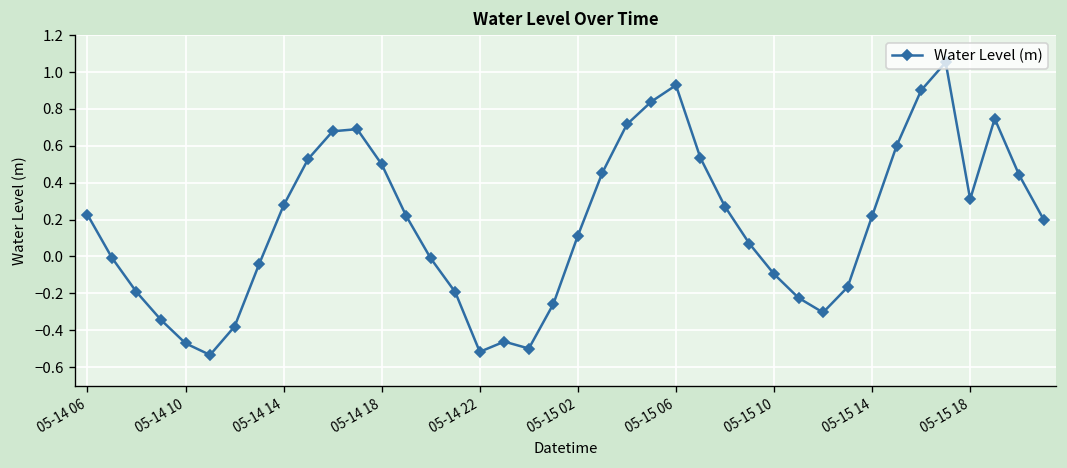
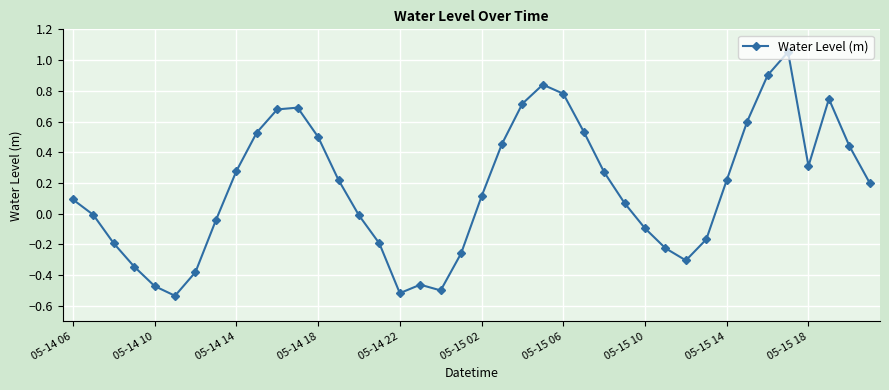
  {
-   "05-14 06": 0.23,
+   "05-14 06": 0.09,
    "05-14 10": -0.47,
    "05-14 14": 0.28,
    "05-14 18": 0.50,
    "05-14 22": -0.52,
    "05-15 02": 0.11,
-   "05-15 06": 0.93,
+   "05-15 06": 0.78,
    "05-15 10": -0.10,
    "05-15 14": 0.22,
    "05-15 18": 0.31
  }
